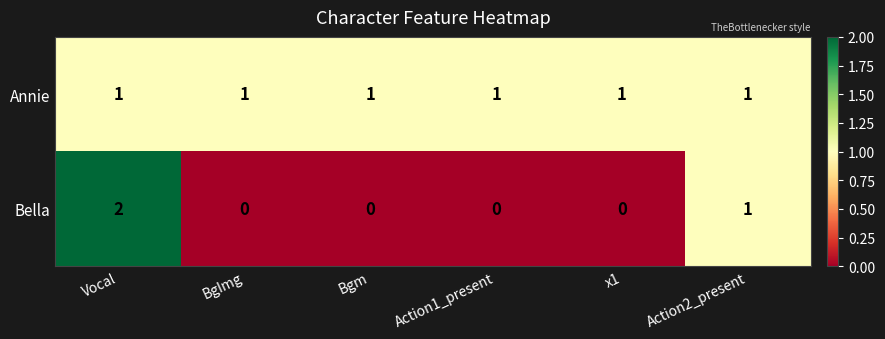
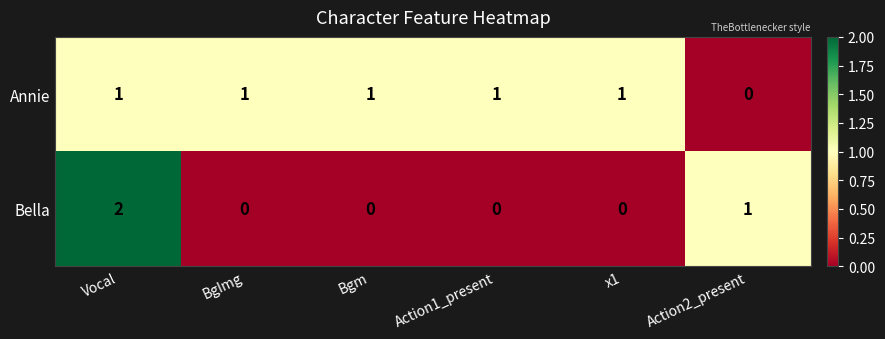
  {
    "Annie": {
      "Vocal": 1,
      "BgImg": 1,
      "Bgm": 1,
      "Action1_present": 1,
      "x1": 1,
-     "Action2_present": 1
+     "Action2_present": 0
    },
    "Bella": {
      "Vocal": 2,
      "BgImg": 0,
      "Bgm": 0,
      "Action1_present": 0,
      "x1": 0,
      "Action2_present": 1
    }
  }
